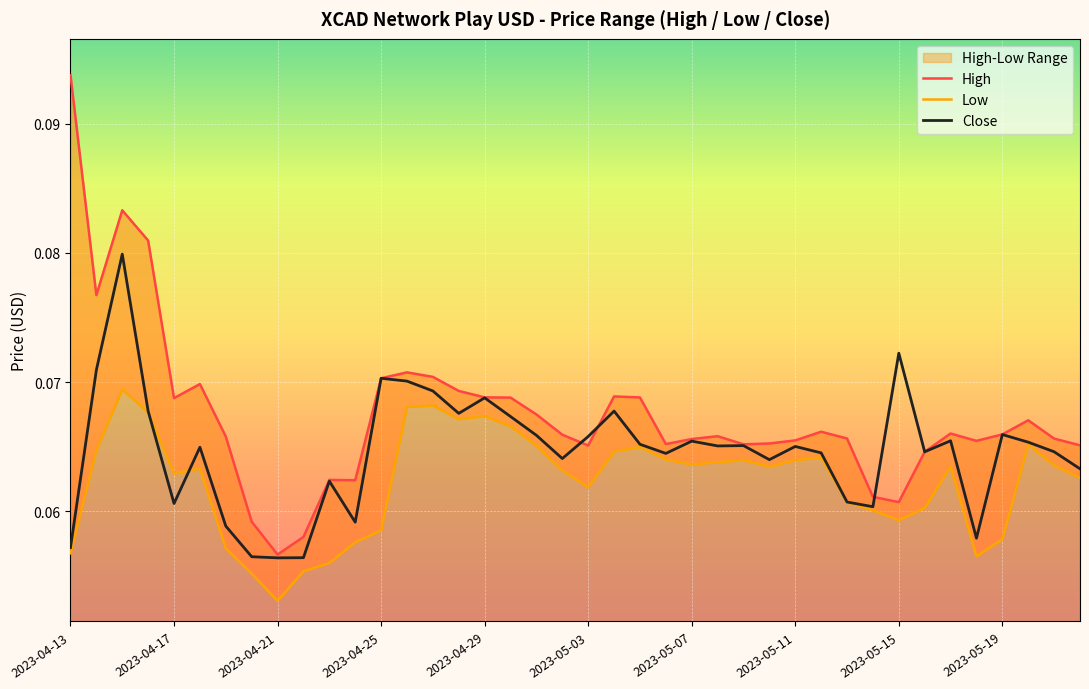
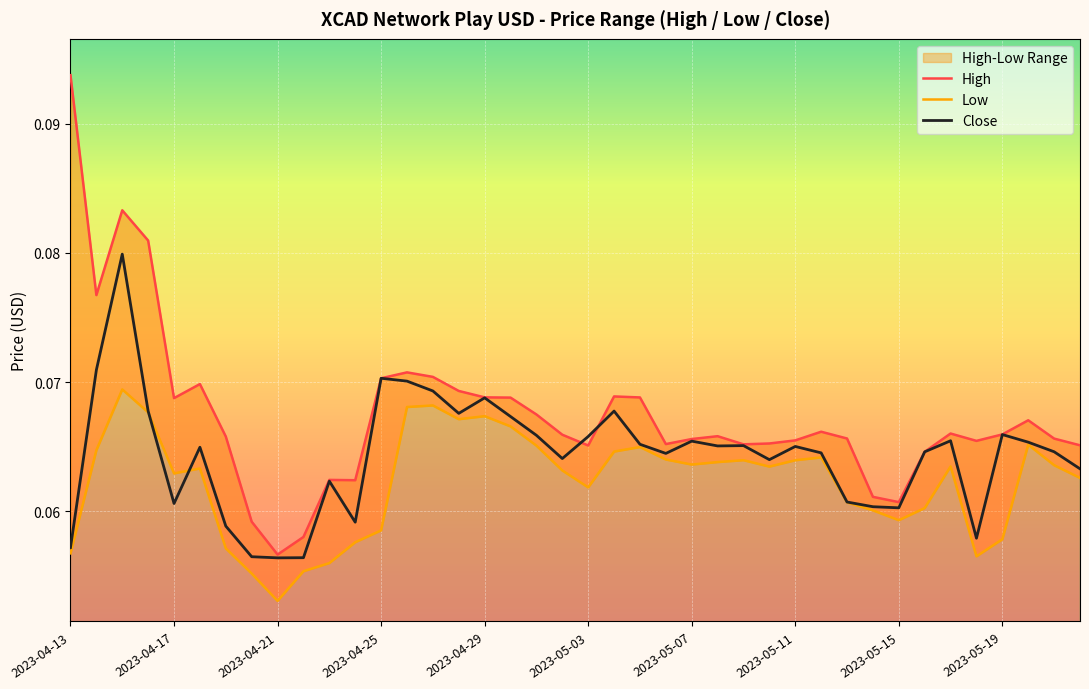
  {
    "Close": {
      "2023-04-13": 0.0572,
      "2023-04-17": 0.0606,
      "2023-04-21": 0.0564,
      "2023-05-03": 0.0658,
      "2023-05-11": 0.0650,
-     "2023-05-15": 0.0722
+     "2023-05-15": 0.0603
    }
  }
